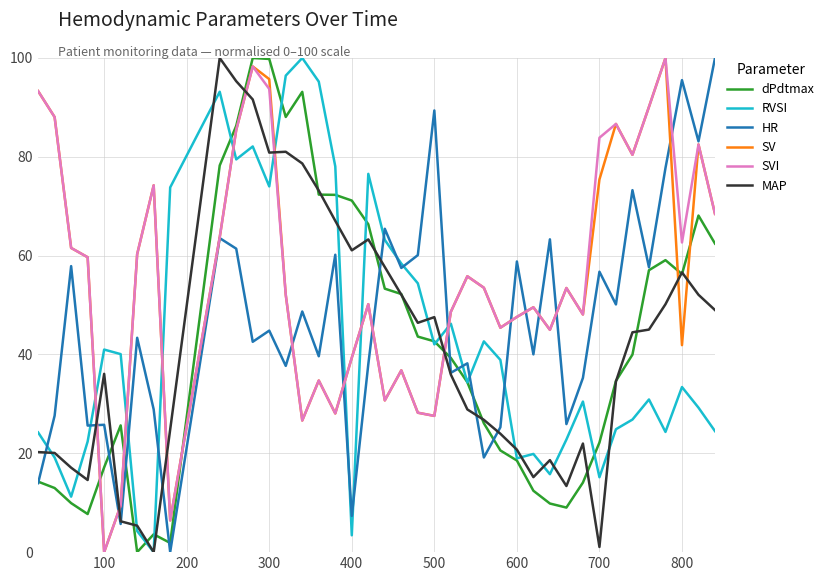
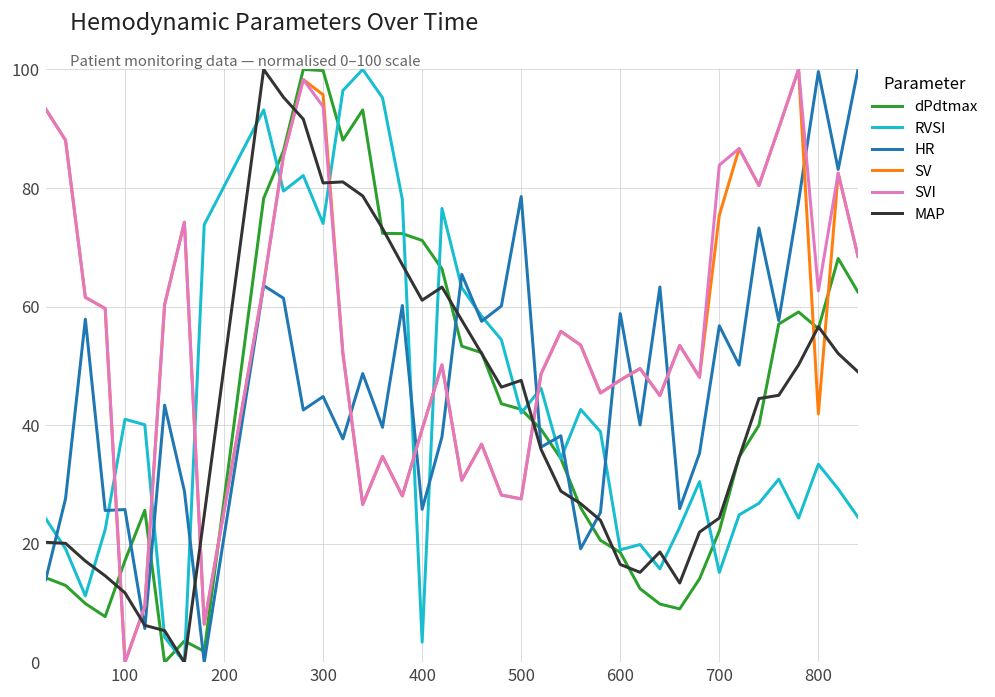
  {
    "dPdtmax": {
      "100": 17,
      "300": 100,
      "400": 71,
      "500": 43,
      "700": 22
    },
    "RVSI": {
      "100": 41,
      "300": 74,
      "400": 3,
      "500": 42,
      "700": 15,
      "800": 33
    },
    "HR": {
      "100": 26,
      "300": 45,
-     "400": 7,
-     "500": 89,
+     "400": 26,
+     "500": 79,
      "600": 59,
      "700": 57,
-     "800": 96
+     "800": 100
    },
    "SV": {
      "300": 96,
      "700": 75,
      "800": 42
    },
    "SVI": {
      "300": 94,
      "700": 84,
      "800": 63
    },
    "MAP": {
-     "100": 36,
+     "100": 12,
      "300": 81,
      "400": 61,
      "500": 48,
-     "600": 21,
-     "700": 1
+     "600": 17,
+     "700": 24
    }
  }
